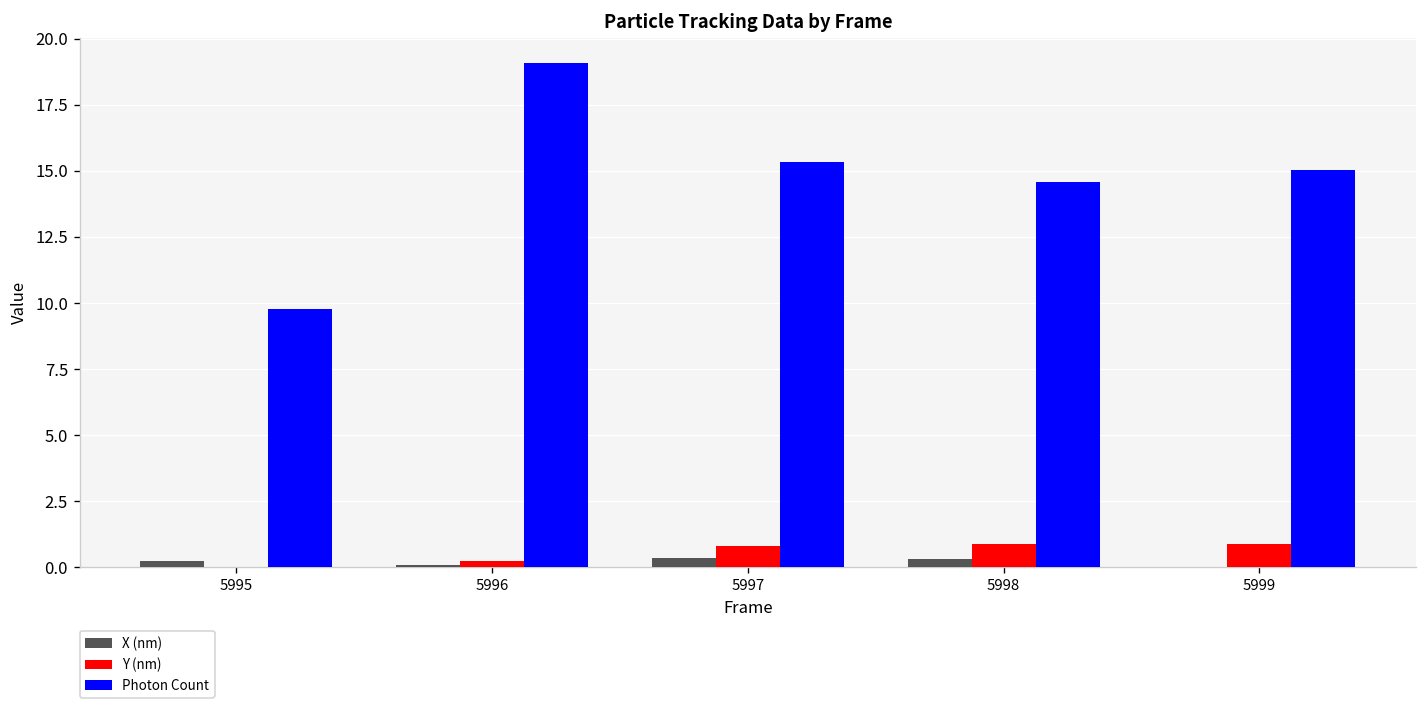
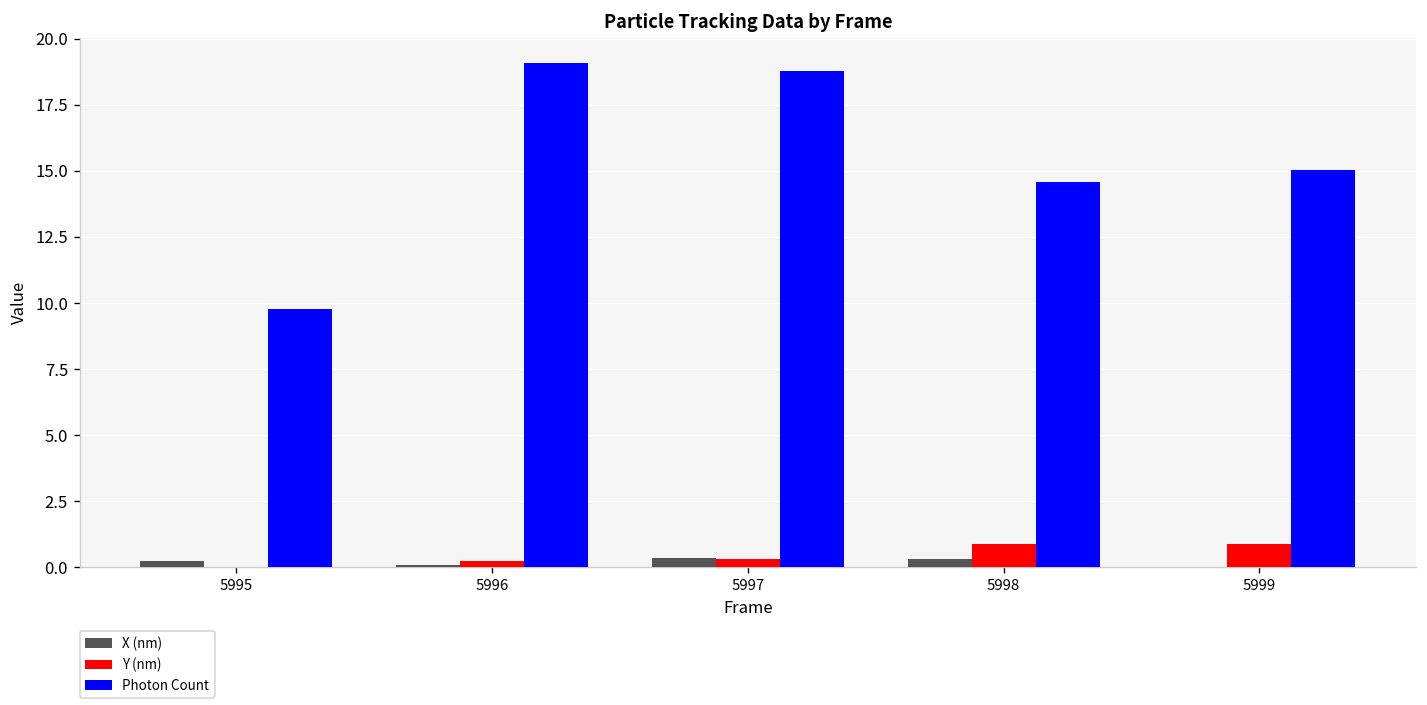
  {
    "X (nm)": {
      "5995": 0.2,
      "5997": 0.3,
      "5998": 0.3,
      "5999": 0.0
    },
    "Y (nm)": {
      "5995": 0.0,
      "5996": 0.2,
-     "5997": 0.8,
+     "5997": 0.3,
      "5998": 0.9,
      "5999": 0.9
    },
    "Photon Count": {
      "5995": 9.8,
      "5996": 19.1,
-     "5997": 15.3,
+     "5997": 18.8,
      "5998": 14.6,
      "5999": 15.0
    }
  }
